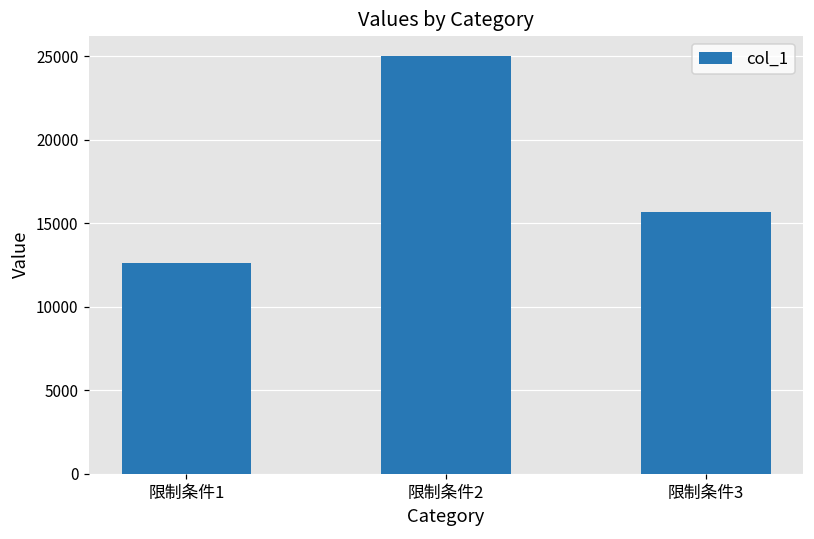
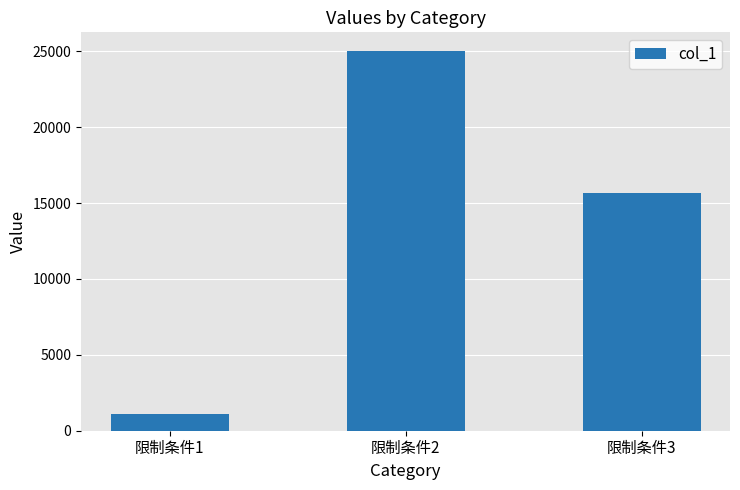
  {
-   "限制条件1": 12600,
+   "限制条件1": 1100,
    "限制条件2": 25000,
    "限制条件3": 15700
  }
